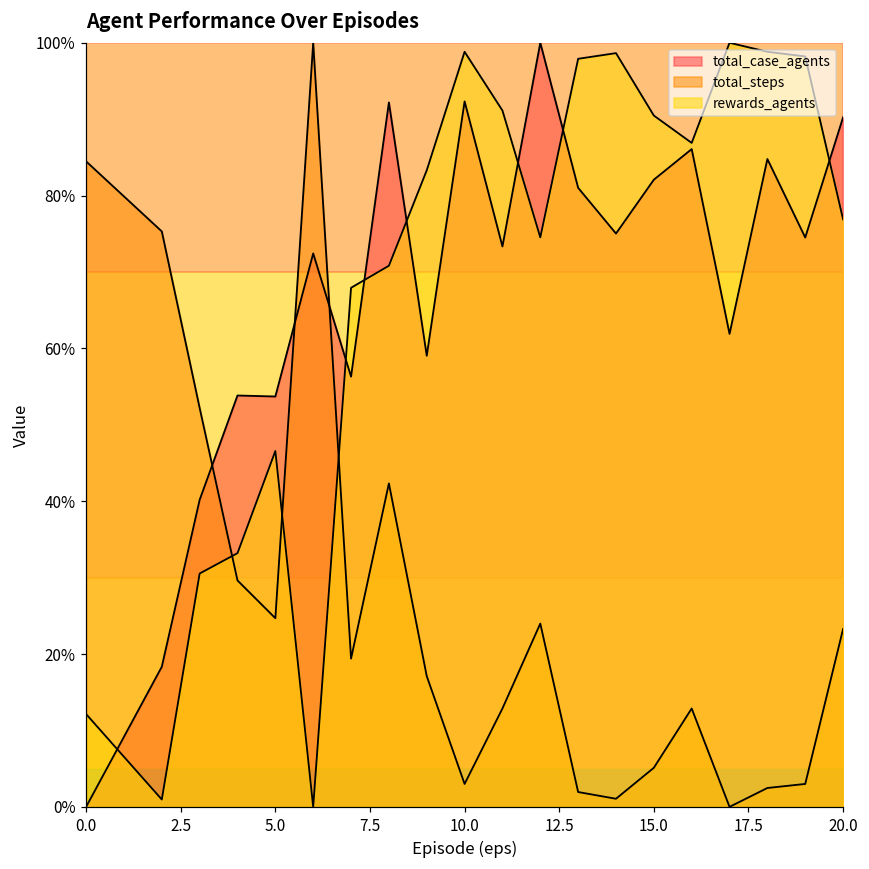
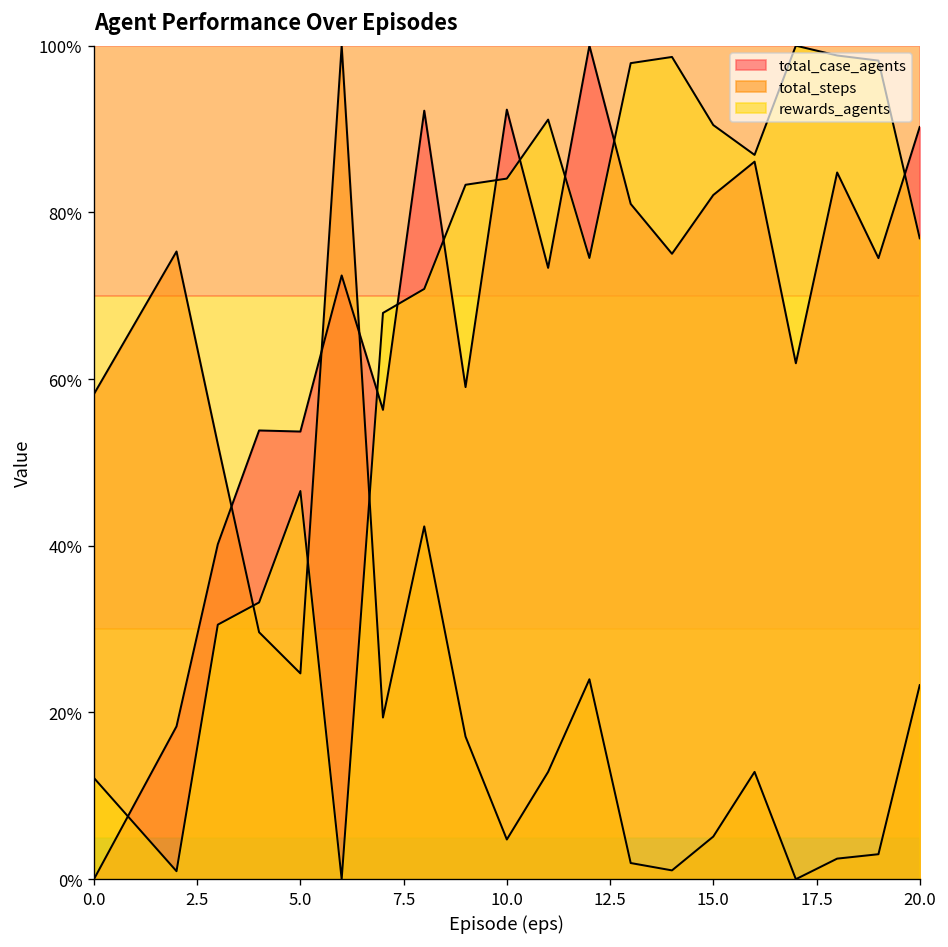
  {
    "total_case_agents": {
      "0.0": "0%",
      "5.0": "54%",
      "10.0": "92%",
      "15.0": "82%",
      "20.0": "90%"
    },
    "total_steps": {
-     "0.0": "84%",
+     "0.0": "58%",
      "5.0": "25%",
-     "10.0": "3%",
+     "10.0": "5%",
      "15.0": "5%",
      "20.0": "23%"
    },
    "rewards_agents": {
      "0.0": "12%",
      "5.0": "47%",
-     "10.0": "99%",
+     "10.0": "84%",
      "15.0": "90%",
      "20.0": "77%"
    }
  }
